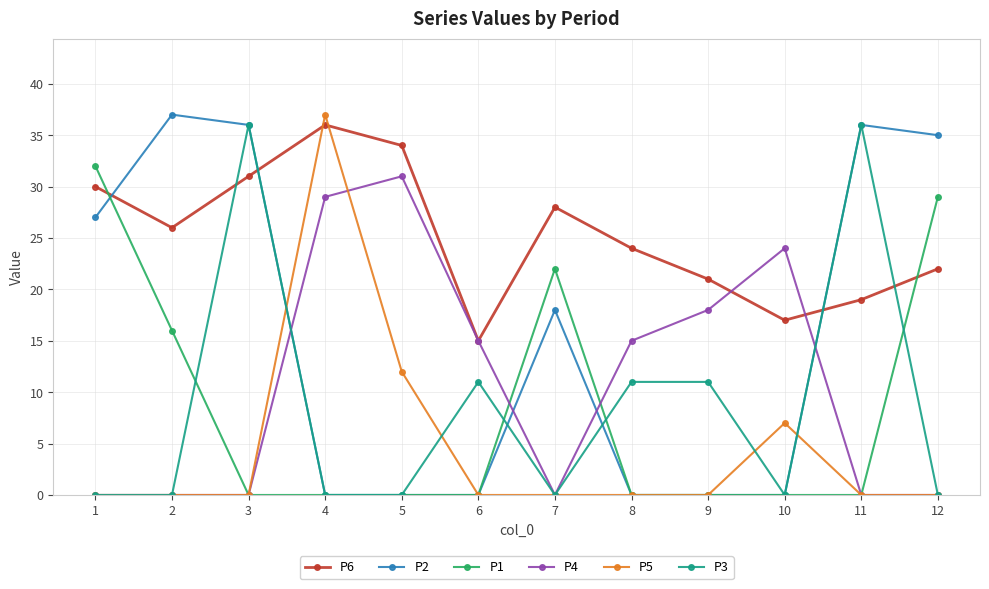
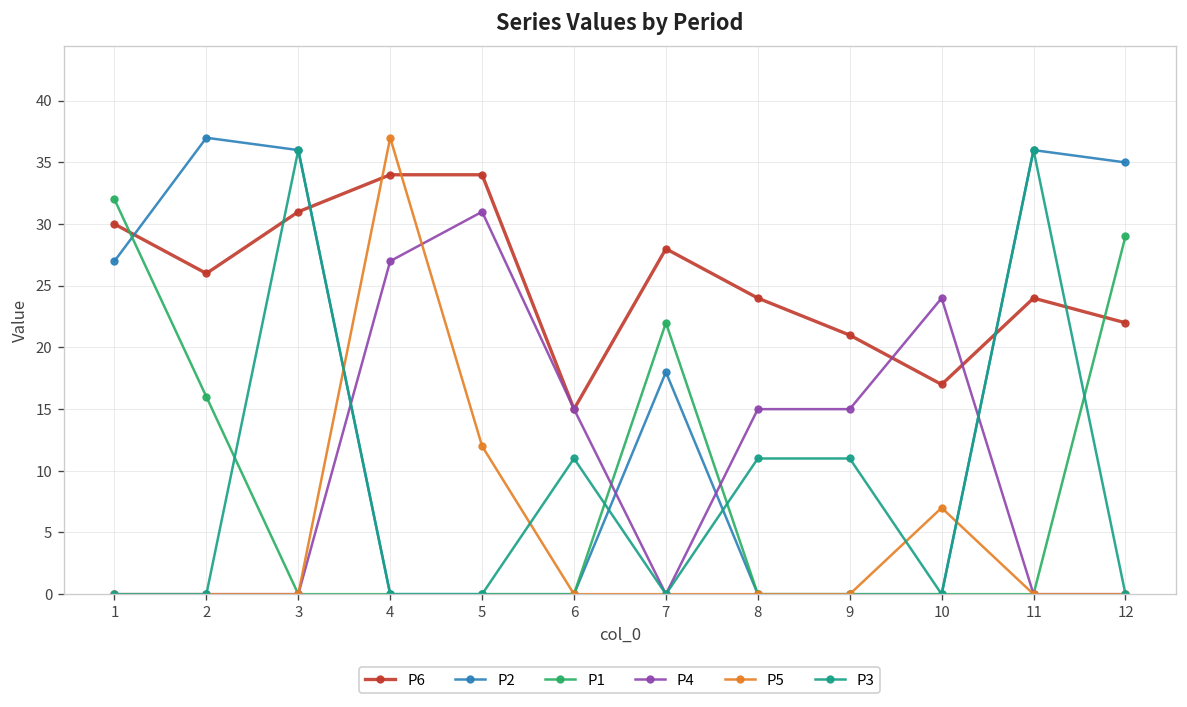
  {
    "P6": {
      "1": 30,
      "2": 26,
      "3": 31,
-     "4": 36,
+     "4": 34,
      "5": 34,
      "7": 28,
      "8": 24,
      "9": 21,
      "10": 17,
-     "11": 19,
+     "11": 24,
      "12": 22
    },
    "P2": {
      "1": 27,
      "2": 37,
      "7": 18,
      "12": 35
    },
    "P4": {
-     "4": 29,
+     "4": 27,
      "5": 31,
      "8": 15,
-     "9": 18,
+     "9": 15,
      "10": 24
    },
    "P5": {
      "4": 37,
      "5": 12,
      "10": 7
    }
  }
